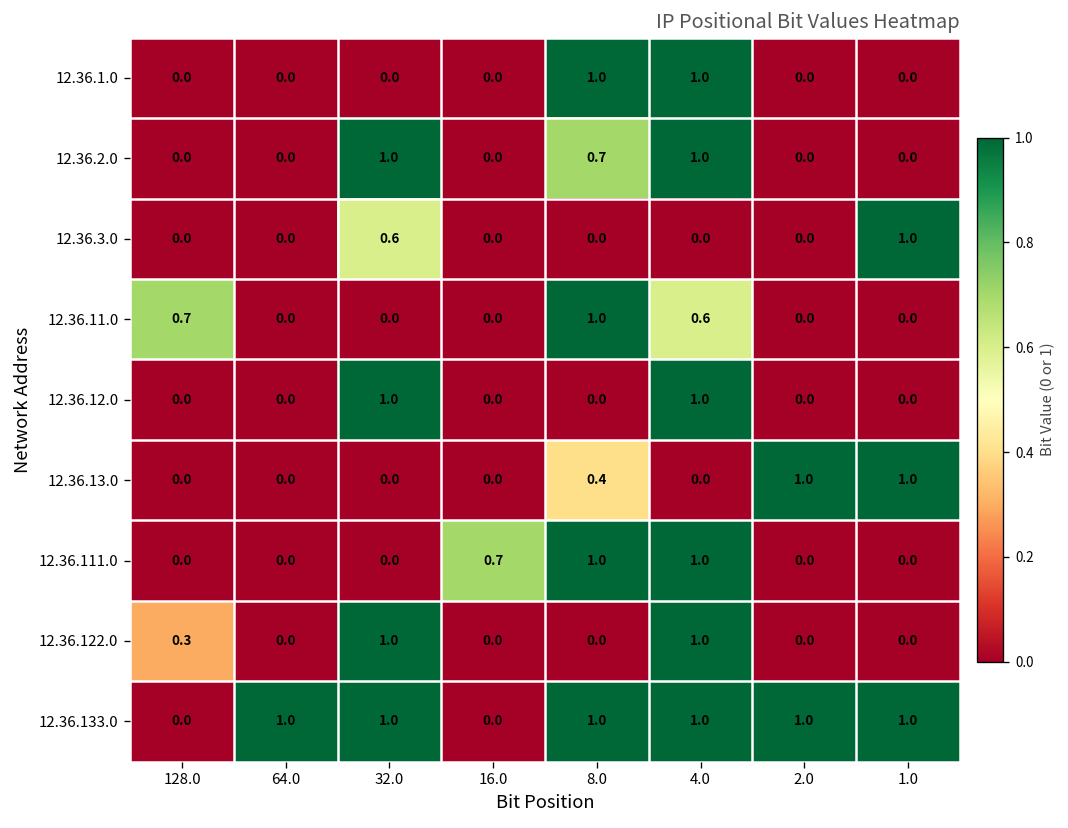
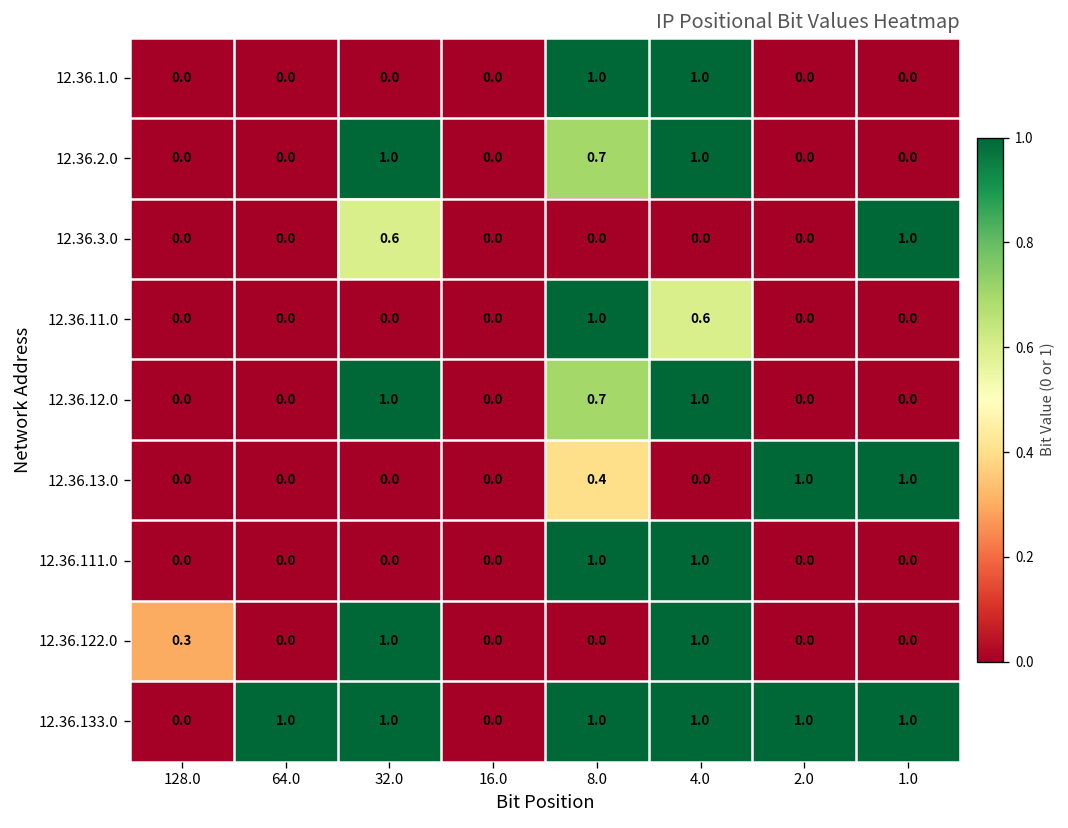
  {
    "12.36.1.0": {
      "128.0": 0.0,
      "64.0": 0.0,
      "32.0": 0.0,
      "16.0": 0.0,
      "8.0": 1.0,
      "4.0": 1.0,
      "2.0": 0.0,
      "1.0": 0.0
    },
    "12.36.2.0": {
      "128.0": 0.0,
      "64.0": 0.0,
      "32.0": 1.0,
      "16.0": 0.0,
      "8.0": 0.7,
      "4.0": 1.0,
      "2.0": 0.0,
      "1.0": 0.0
    },
    "12.36.3.0": {
      "128.0": 0.0,
      "64.0": 0.0,
      "32.0": 0.6,
      "16.0": 0.0,
      "8.0": 0.0,
      "4.0": 0.0,
      "2.0": 0.0,
      "1.0": 1.0
    },
    "12.36.11.0": {
-     "128.0": 0.7,
+     "128.0": 0.0,
      "64.0": 0.0,
      "32.0": 0.0,
      "16.0": 0.0,
      "8.0": 1.0,
      "4.0": 0.6,
      "2.0": 0.0,
      "1.0": 0.0
    },
    "12.36.12.0": {
      "128.0": 0.0,
      "64.0": 0.0,
      "32.0": 1.0,
      "16.0": 0.0,
-     "8.0": 0.0,
+     "8.0": 0.7,
      "4.0": 1.0,
      "2.0": 0.0,
      "1.0": 0.0
    },
    "12.36.13.0": {
      "128.0": 0.0,
      "64.0": 0.0,
      "32.0": 0.0,
      "16.0": 0.0,
      "8.0": 0.4,
      "4.0": 0.0,
      "2.0": 1.0,
      "1.0": 1.0
    },
    "12.36.111.0": {
      "128.0": 0.0,
      "64.0": 0.0,
      "32.0": 0.0,
-     "16.0": 0.7,
+     "16.0": 0.0,
      "8.0": 1.0,
      "4.0": 1.0,
      "2.0": 0.0,
      "1.0": 0.0
    },
    "12.36.122.0": {
      "128.0": 0.3,
      "64.0": 0.0,
      "32.0": 1.0,
      "16.0": 0.0,
      "8.0": 0.0,
      "4.0": 1.0,
      "2.0": 0.0,
      "1.0": 0.0
    },
    "12.36.133.0": {
      "128.0": 0.0,
      "64.0": 1.0,
      "32.0": 1.0,
      "16.0": 0.0,
      "8.0": 1.0,
      "4.0": 1.0,
      "2.0": 1.0,
      "1.0": 1.0
    }
  }
